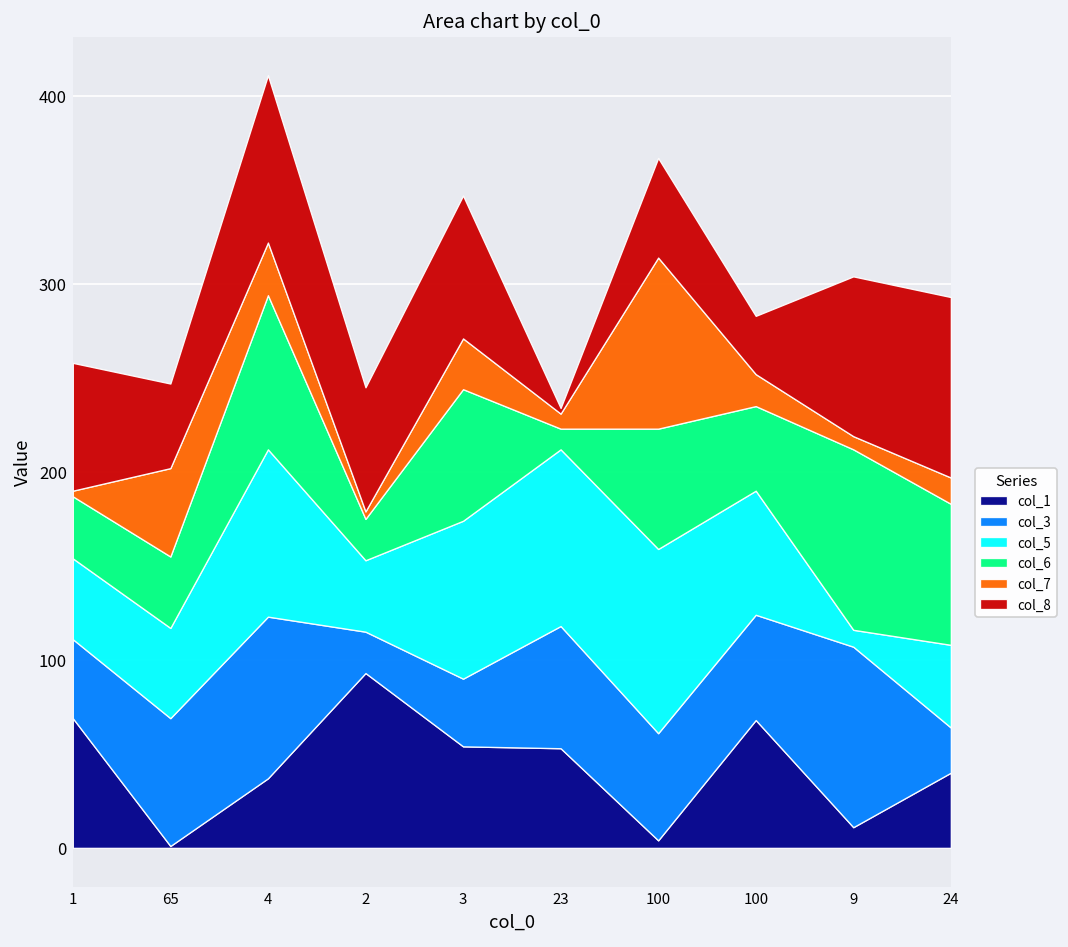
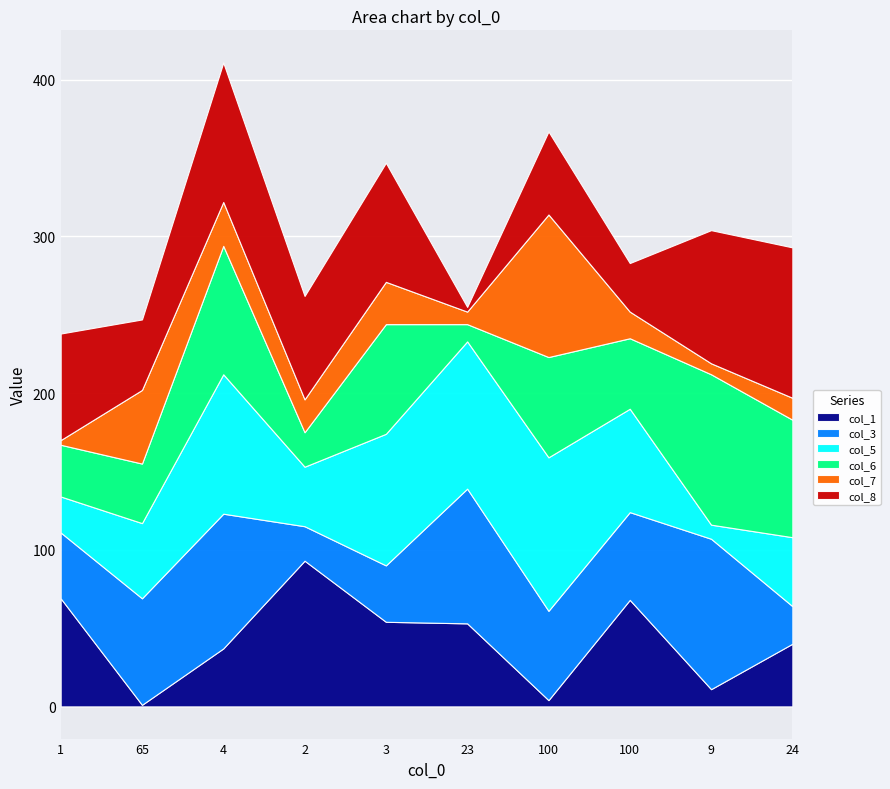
  {
    "col_1": {
      "1": 69,
      "4": 37,
      "2": 93,
      "3": 54,
      "23": 53,
      "9": 11,
      "24": 40
    },
    "col_3": {
      "1": 42,
      "65": 68,
      "4": 86,
      "2": 22,
      "3": 36,
-     "23": 65,
+     "23": 86,
      "9": 96,
      "24": 24
    },
    "col_5": {
-     "1": 43,
+     "1": 23,
      "65": 48,
      "4": 89,
      "2": 38,
      "3": 84,
      "23": 94,
      "9": 9,
      "24": 44
    },
    "col_6": {
      "1": 33,
      "65": 38,
      "4": 82,
      "2": 22,
      "3": 70,
      "23": 11,
      "9": 96,
      "24": 75
    },
    "col_7": {
      "1": 3,
      "65": 47,
      "4": 28,
-     "2": 4,
+     "2": 21,
      "3": 27,
      "23": 8,
      "9": 7,
      "24": 14
    },
    "col_8": {
      "1": 68,
      "65": 45,
      "4": 89,
      "2": 66,
      "3": 76,
      "23": 3,
      "9": 85,
      "24": 96
    }
  }
